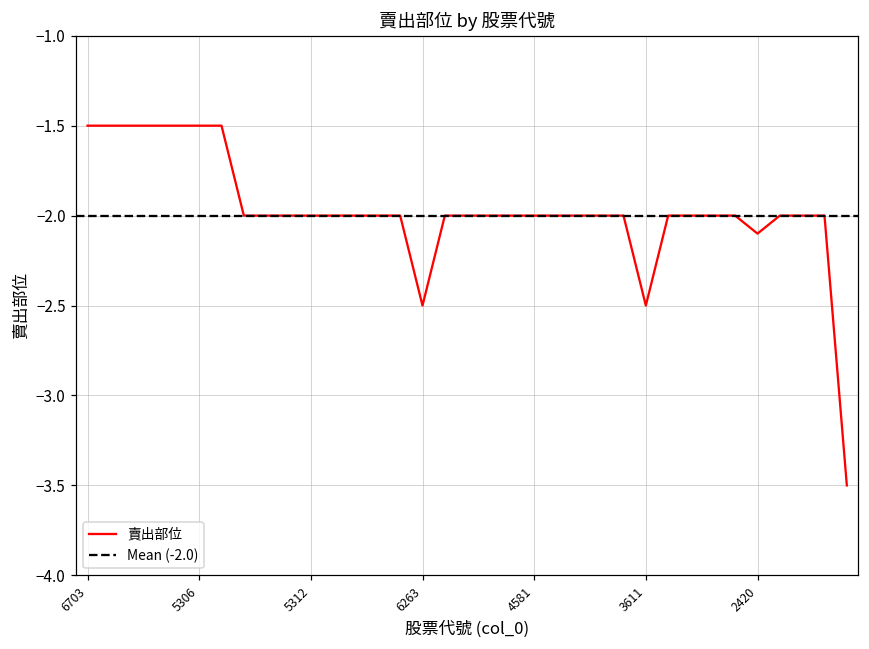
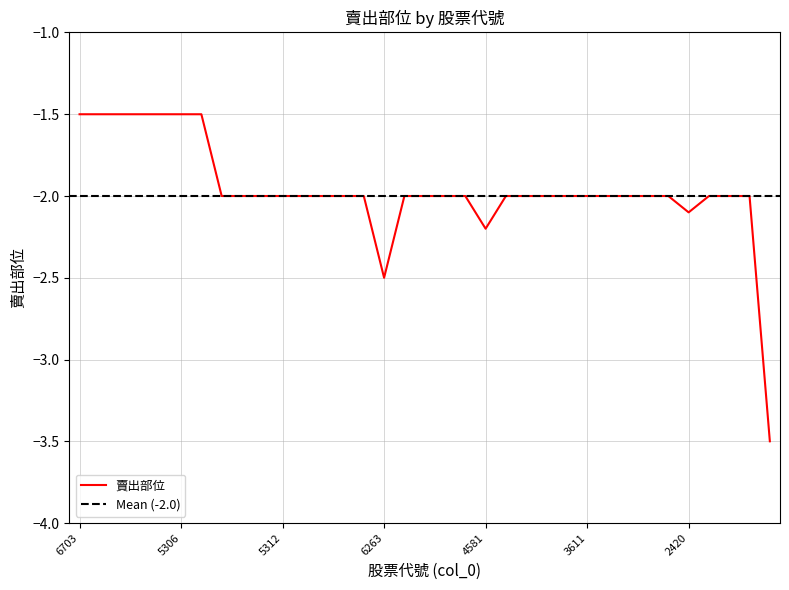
  {
    "6703": -1.5,
    "5306": -1.5,
    "5312": -2.0,
    "6263": -2.5,
-   "4581": -2.0,
-   "3611": -2.5,
+   "4581": -2.2,
+   "3611": -2.0,
    "2420": -2.1
  }
